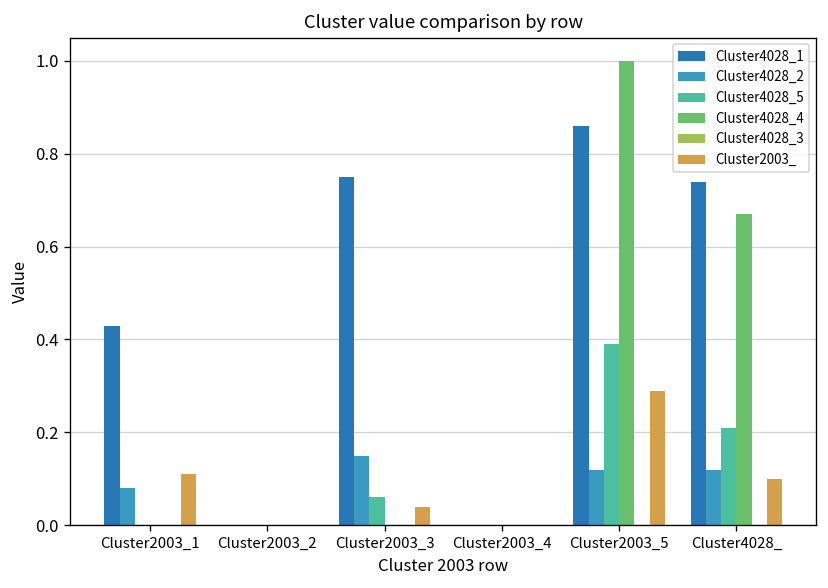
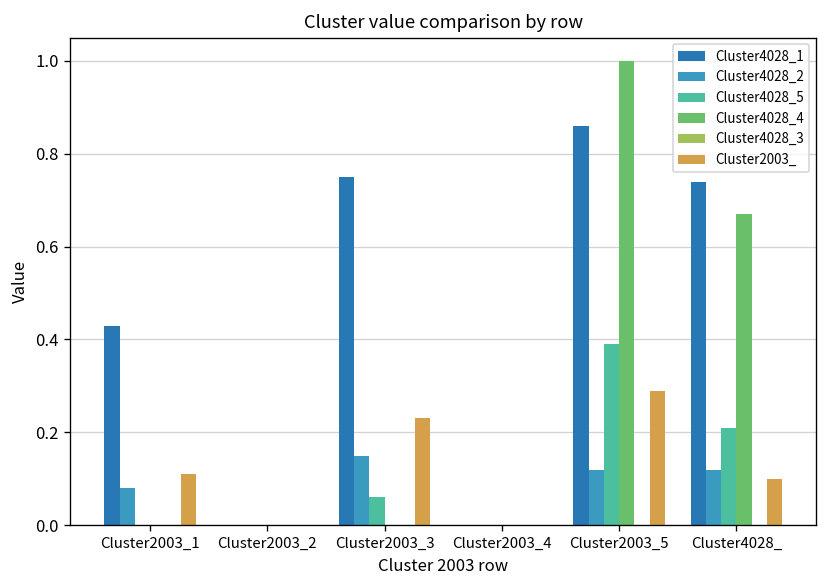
  {
    "Cluster2003_": {
      "Cluster2003_1": 0.11,
      "Cluster2003_2": 0.00,
-     "Cluster2003_3": 0.04,
+     "Cluster2003_3": 0.23,
      "Cluster2003_4": 0.00,
      "Cluster2003_5": 0.29,
      "Cluster4028_": 0.10
    }
  }
